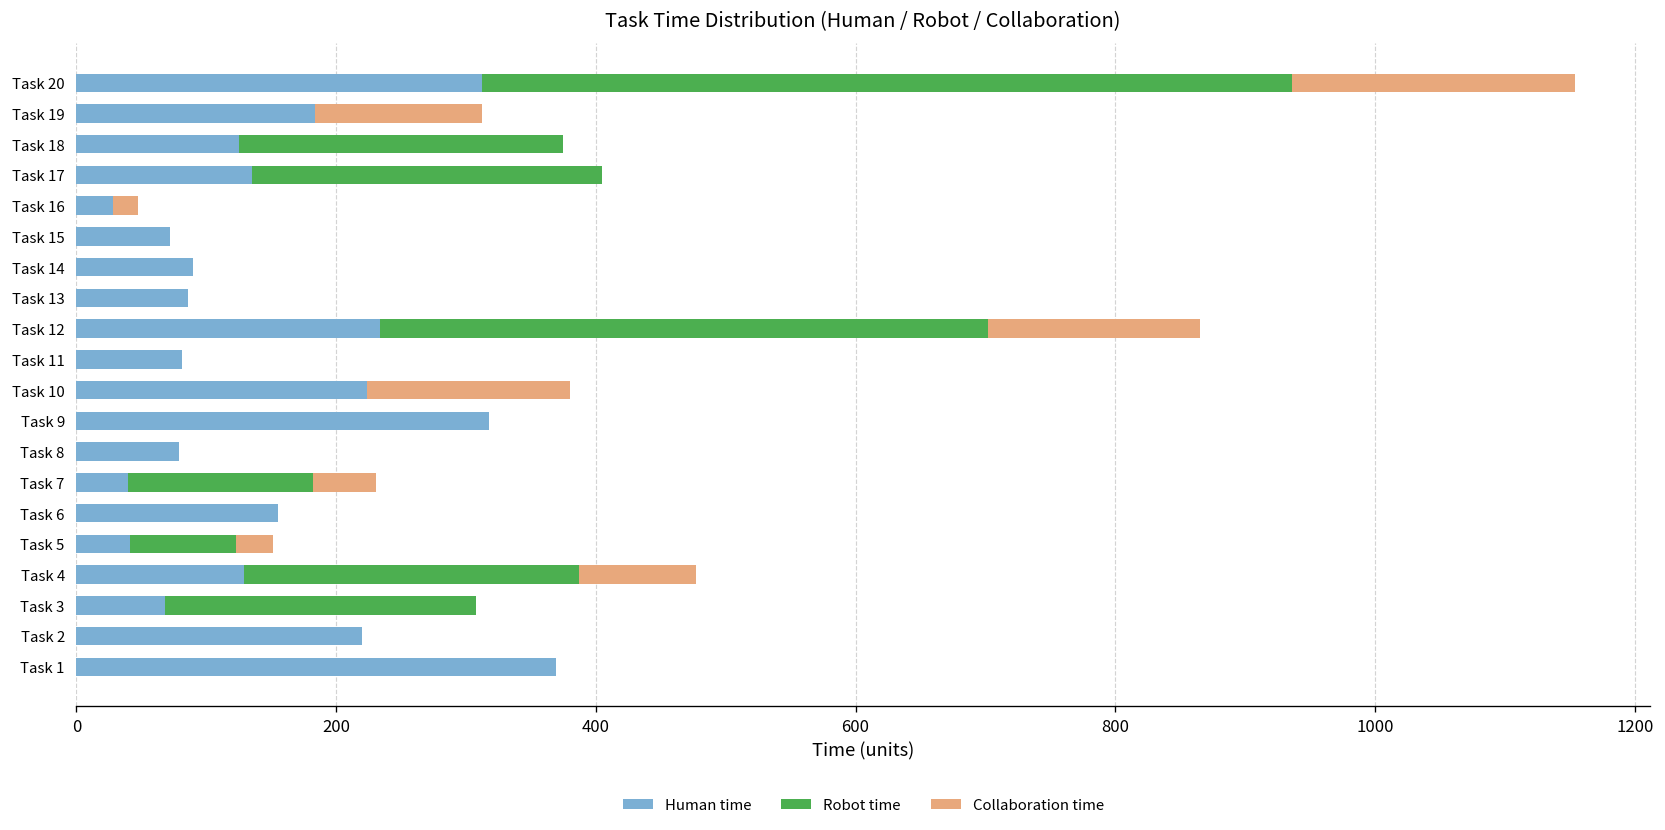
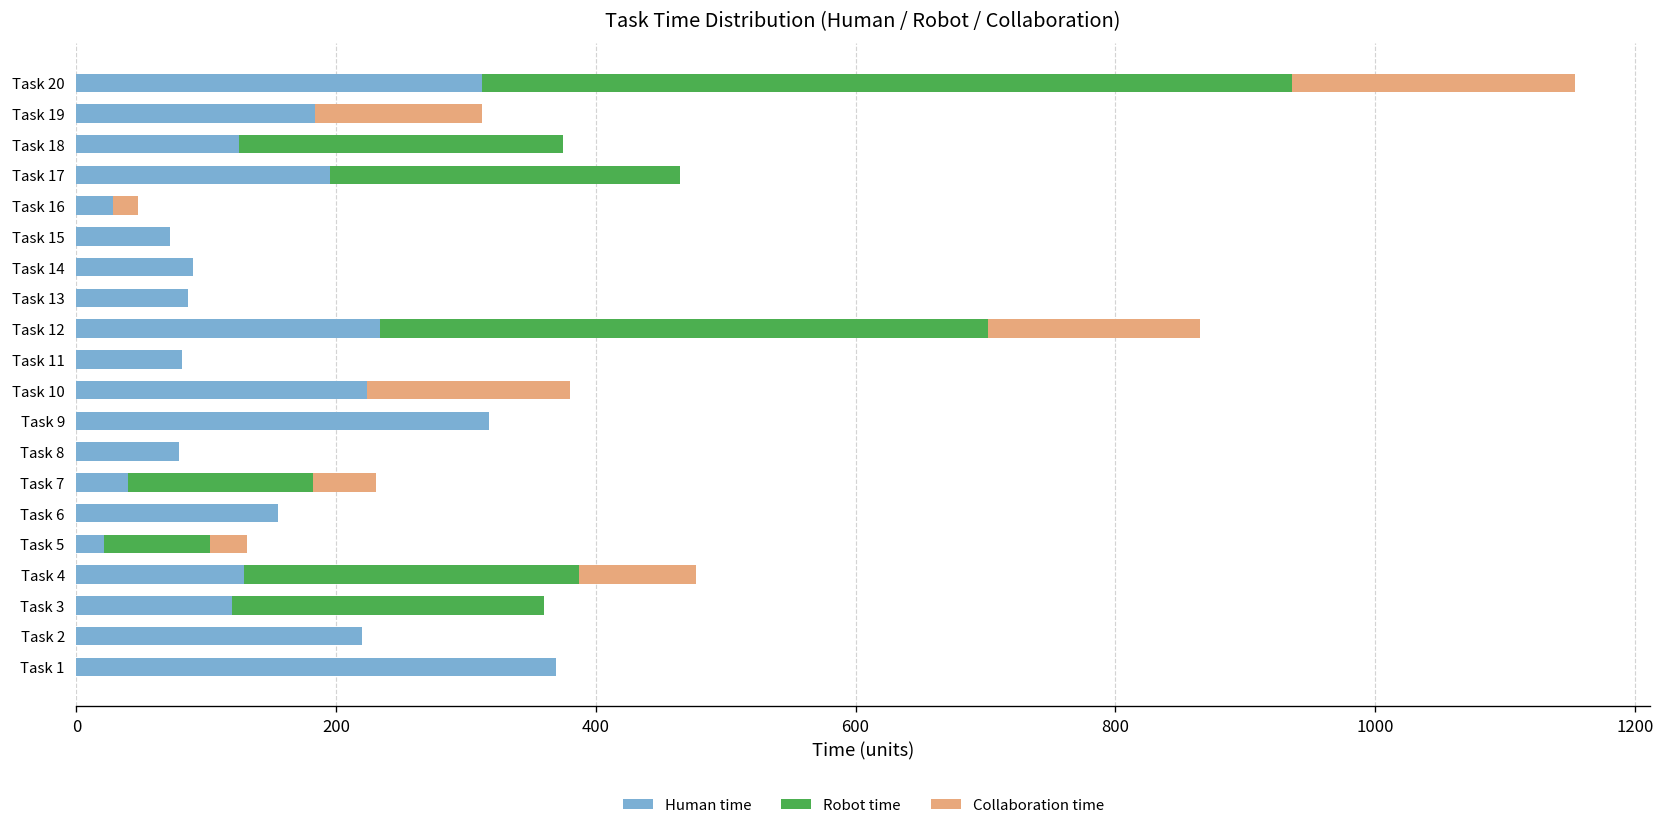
  {
    "Human time": {
      "Task 20": 312,
      "Task 19": 184,
      "Task 18": 125,
-     "Task 17": 135,
+     "Task 17": 195,
      "Task 16": 28,
      "Task 15": 72,
      "Task 14": 90,
      "Task 13": 86,
      "Task 12": 234,
      "Task 11": 81,
      "Task 10": 224,
      "Task 9": 318,
      "Task 8": 79,
      "Task 7": 40,
      "Task 6": 155,
-     "Task 5": 41,
+     "Task 5": 21,
      "Task 4": 129,
-     "Task 3": 68,
+     "Task 3": 120,
      "Task 2": 220,
      "Task 1": 369
    },
    "Robot time": {
      "Task 20": 624,
      "Task 19": 0,
      "Task 18": 250,
      "Task 17": 270,
      "Task 16": 0,
      "Task 15": 0,
      "Task 14": 0,
      "Task 13": 0,
      "Task 12": 468,
      "Task 11": 0,
      "Task 10": 0,
      "Task 9": 0,
      "Task 8": 0,
      "Task 7": 142,
      "Task 6": 0,
      "Task 5": 82,
      "Task 4": 258,
      "Task 3": 240,
      "Task 2": 0,
      "Task 1": 0
    },
    "Collaboration time": {
      "Task 20": 218,
      "Task 19": 128,
      "Task 18": 0,
      "Task 17": 0,
      "Task 16": 19,
      "Task 15": 0,
      "Task 14": 0,
      "Task 13": 0,
      "Task 12": 163,
      "Task 11": 0,
      "Task 10": 156,
      "Task 9": 0,
      "Task 8": 0,
      "Task 7": 49,
      "Task 6": 0,
      "Task 5": 28,
      "Task 4": 90,
      "Task 3": 0,
      "Task 2": 0,
      "Task 1": 0
    }
  }
